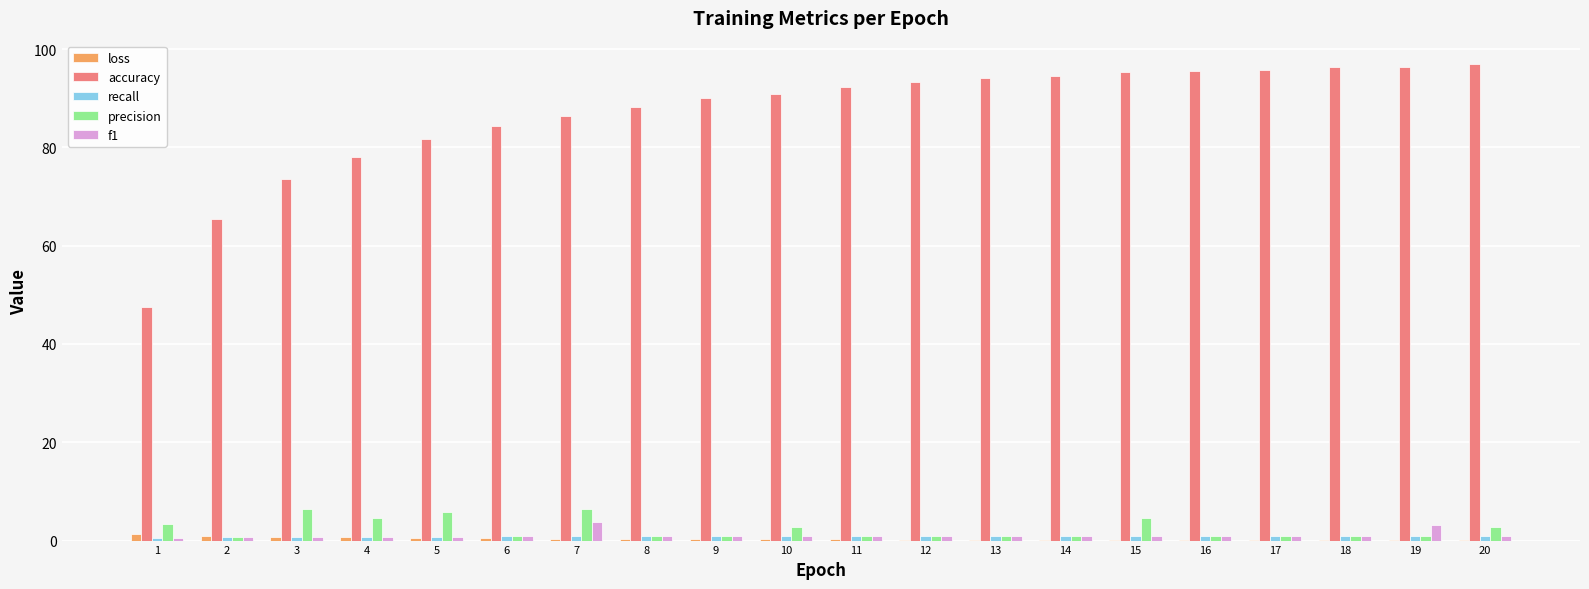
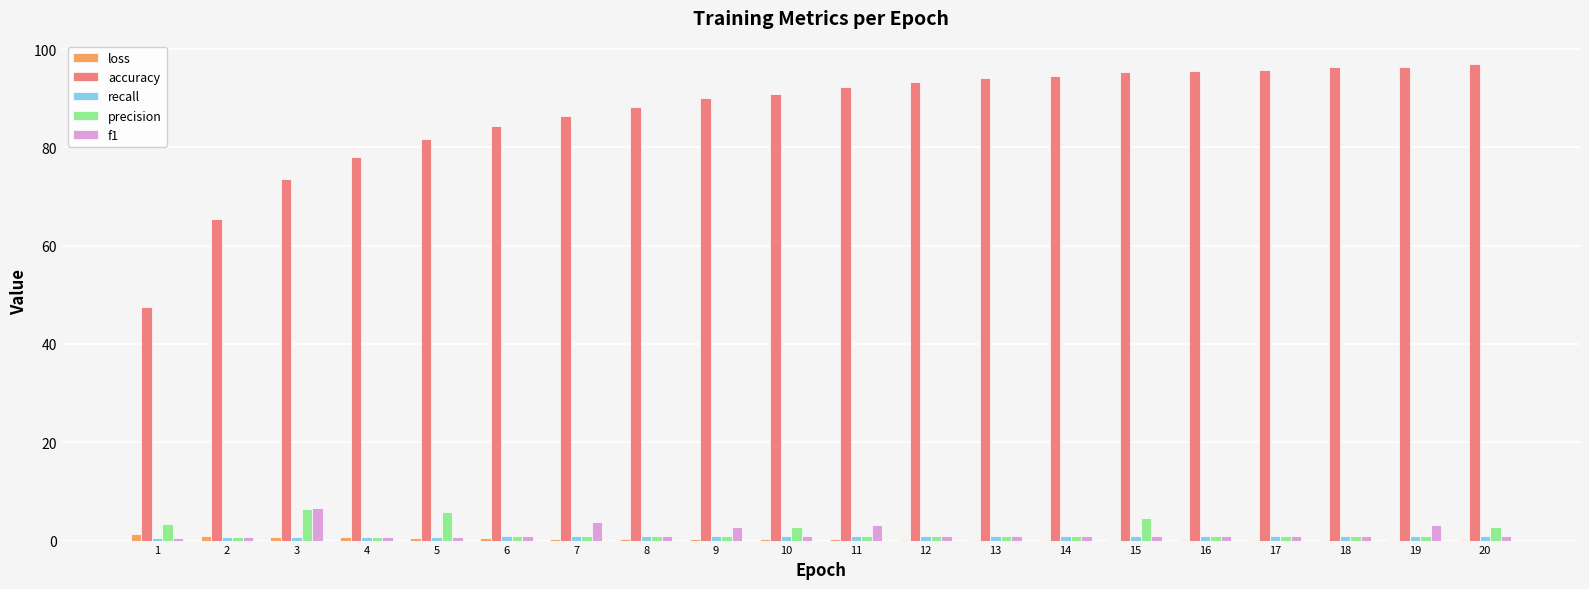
  {
    "recall": {
      "2": 1,
      "3": 1,
      "4": 1,
      "5": 1,
      "6": 1,
      "7": 1,
      "8": 1,
      "9": 1,
      "10": 1,
      "11": 1,
      "12": 1,
      "13": 1,
      "14": 1,
      "15": 1,
      "16": 1,
      "17": 1,
      "18": 1,
      "19": 1,
      "20": 1
    },
    "precision": {
      "1": 3,
      "2": 1,
      "3": 6,
-     "4": 5,
+     "4": 1,
      "5": 6,
      "6": 1,
-     "7": 6,
+     "7": 1,
      "8": 1,
      "9": 1,
      "10": 3,
      "11": 1,
      "12": 1,
      "13": 1,
      "14": 1,
      "15": 4,
      "16": 1,
      "17": 1,
      "18": 1,
      "19": 1,
      "20": 3
    },
    "f1": {
      "2": 1,
-     "3": 1,
+     "3": 7,
      "4": 1,
      "5": 1,
      "6": 1,
      "7": 4,
      "8": 1,
-     "9": 1,
+     "9": 3,
      "10": 1,
-     "11": 1,
+     "11": 3,
      "12": 1,
      "13": 1,
      "14": 1,
      "15": 1,
      "16": 1,
      "17": 1,
      "18": 1,
      "19": 3,
      "20": 1
    }
  }
